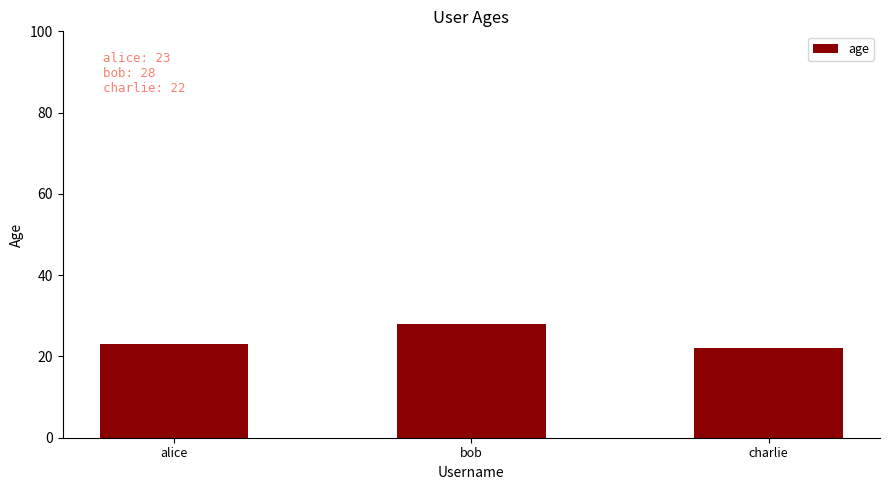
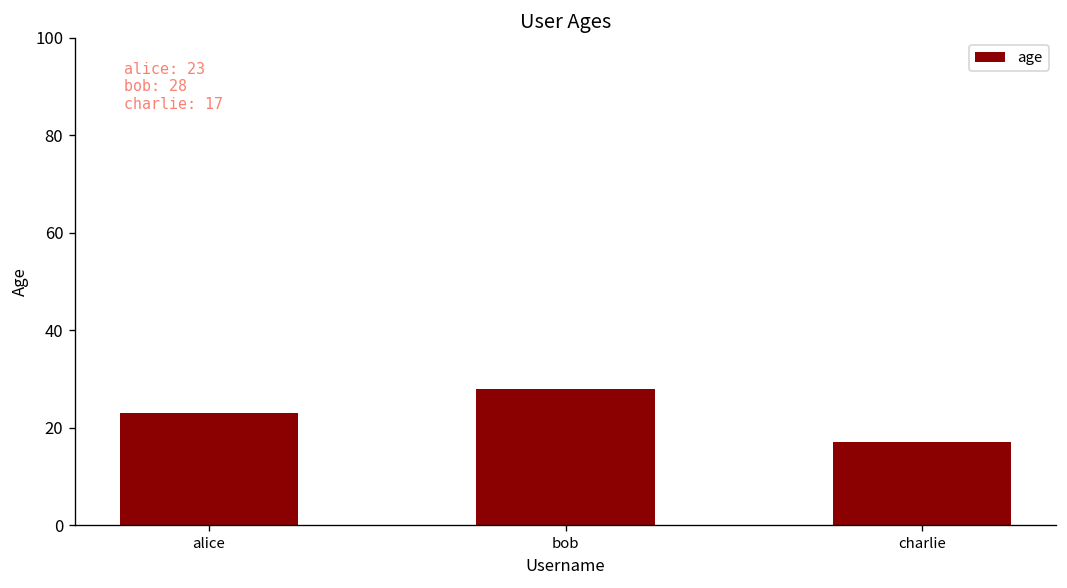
  {
-   "charlie": 22
+   "charlie": 17
  }
